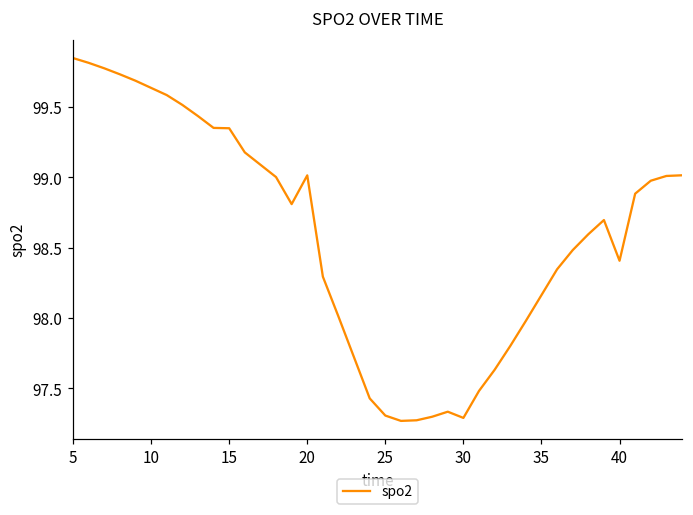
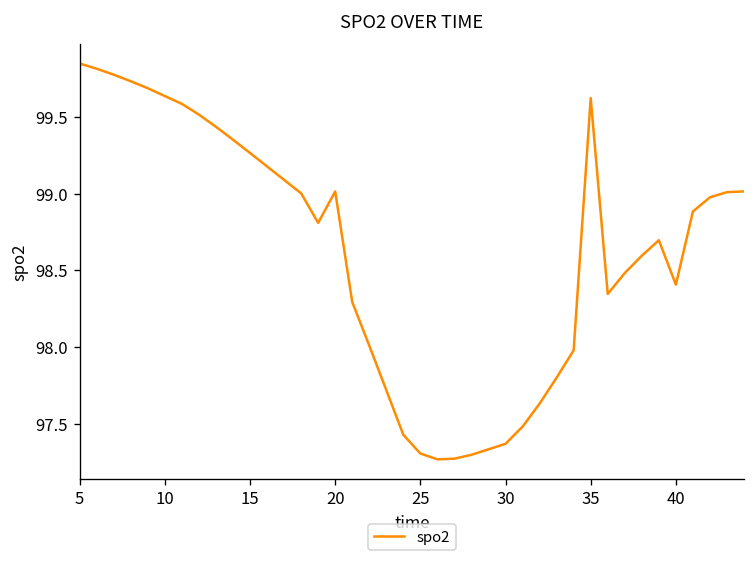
  {
    "5": 99.85,
    "10": 99.64,
-   "15": 99.35,
+   "15": 99.27,
    "20": 99.01,
    "25": 97.31,
-   "30": 97.29,
-   "35": 98.16,
+   "30": 97.37,
+   "35": 99.62,
    "40": 98.41
  }
